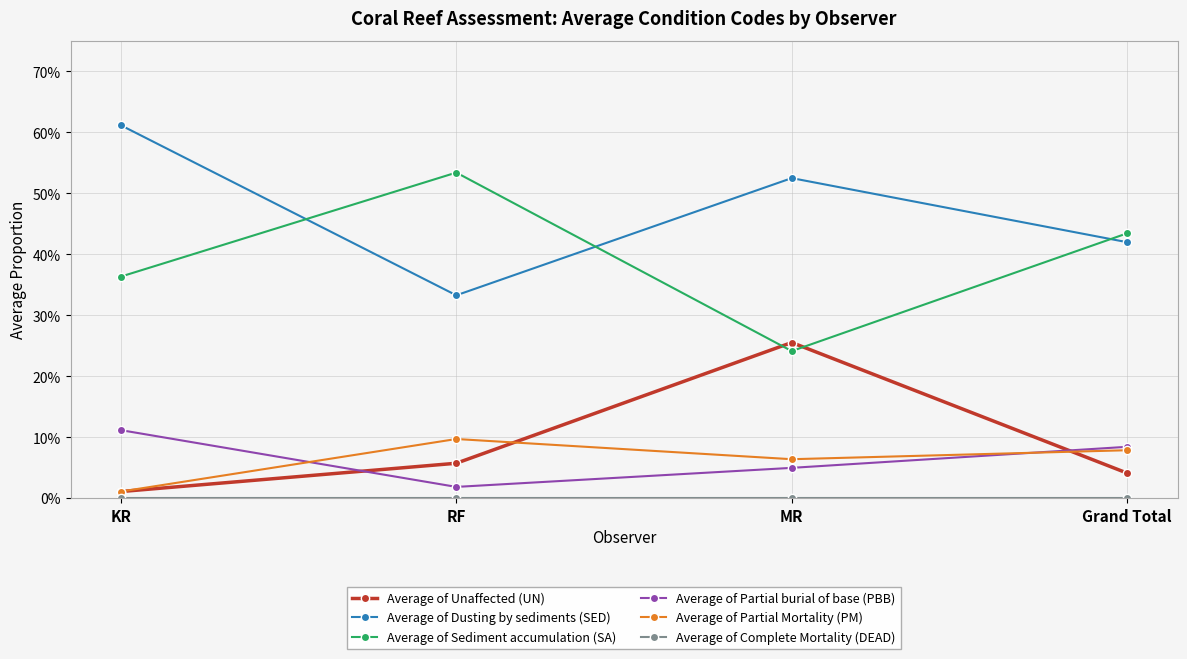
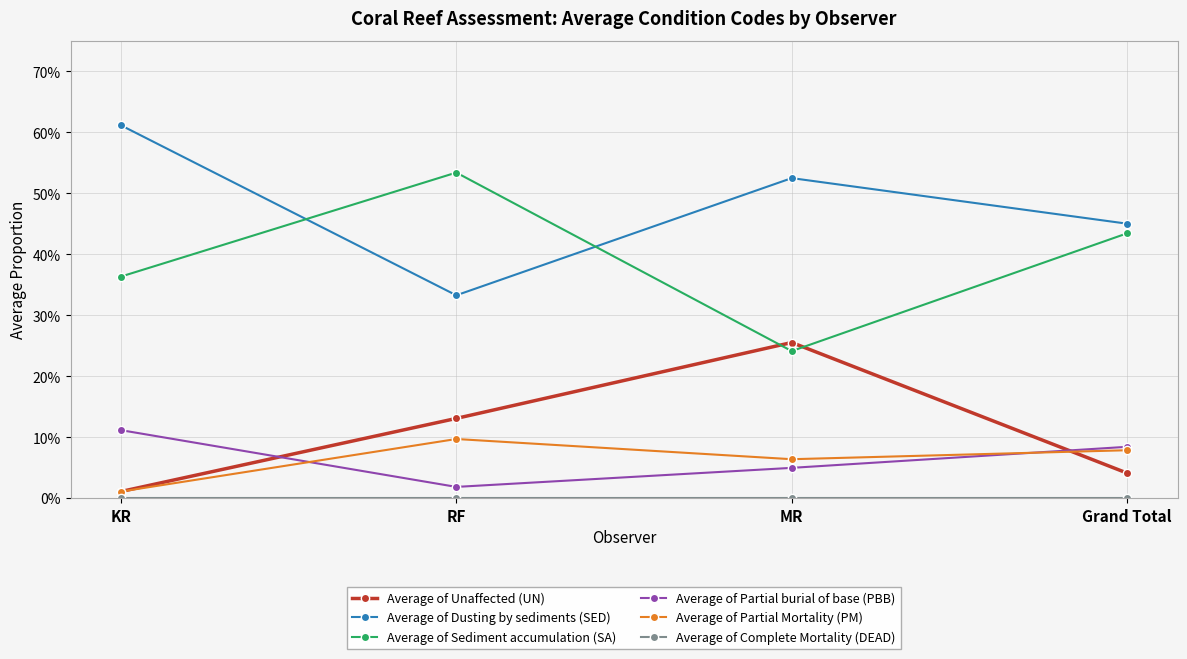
  {
    "Average of Unaffected (UN)": {
-     "RF": "6%",
+     "RF": "13%",
      "MR": "26%",
      "Grand Total": "4%"
    },
    "Average of Dusting by sediments (SED)": {
      "KR": "61%",
      "RF": "33%",
      "MR": "52%",
-     "Grand Total": "42%"
+     "Grand Total": "45%"
    },
    "Average of Sediment accumulation (SA)": {
      "KR": "36%",
      "RF": "53%",
      "MR": "24%",
      "Grand Total": "43%"
    },
    "Average of Partial burial of base (PBB)": {
      "KR": "11%",
      "RF": "2%",
      "MR": "5%",
      "Grand Total": "8%"
    },
    "Average of Partial Mortality (PM)": {
      "RF": "10%",
      "MR": "6%",
      "Grand Total": "8%"
    },
    "Average of Complete Mortality (DEAD)": {
      "KR": "0%",
      "RF": "0%",
      "MR": "0%",
      "Grand Total": "0%"
    }
  }
